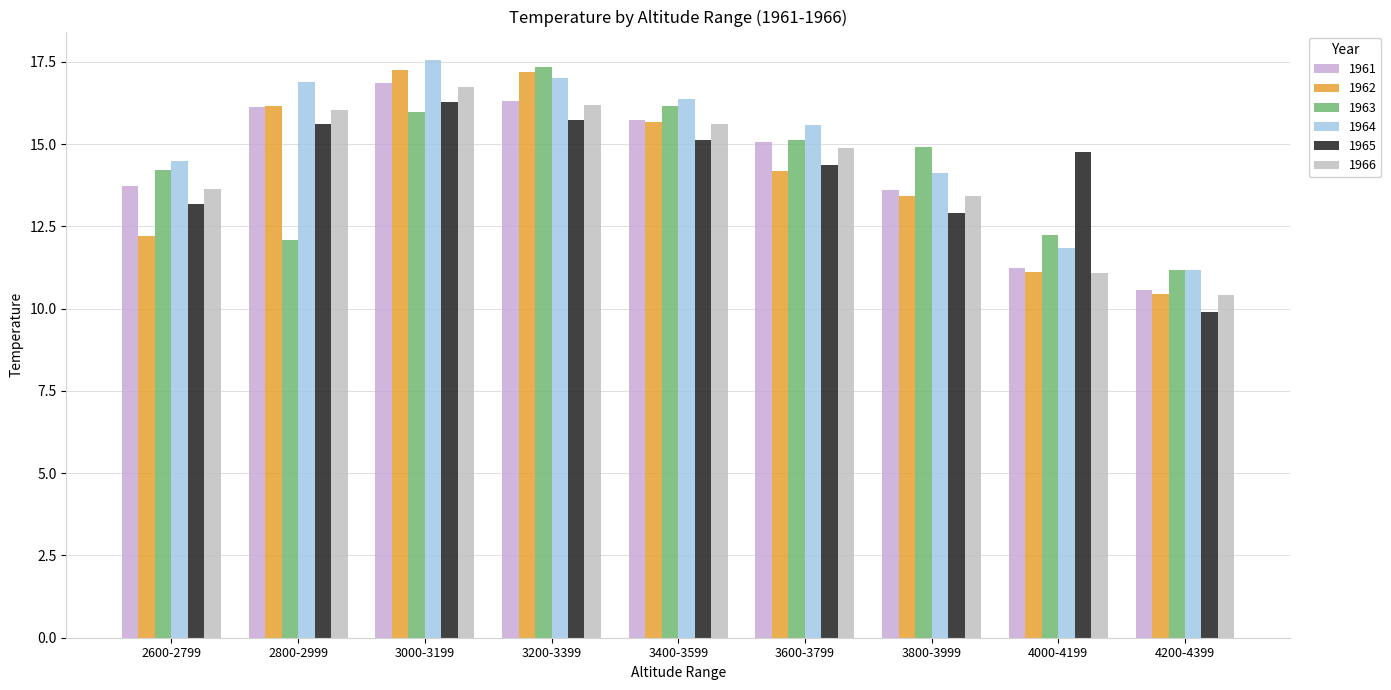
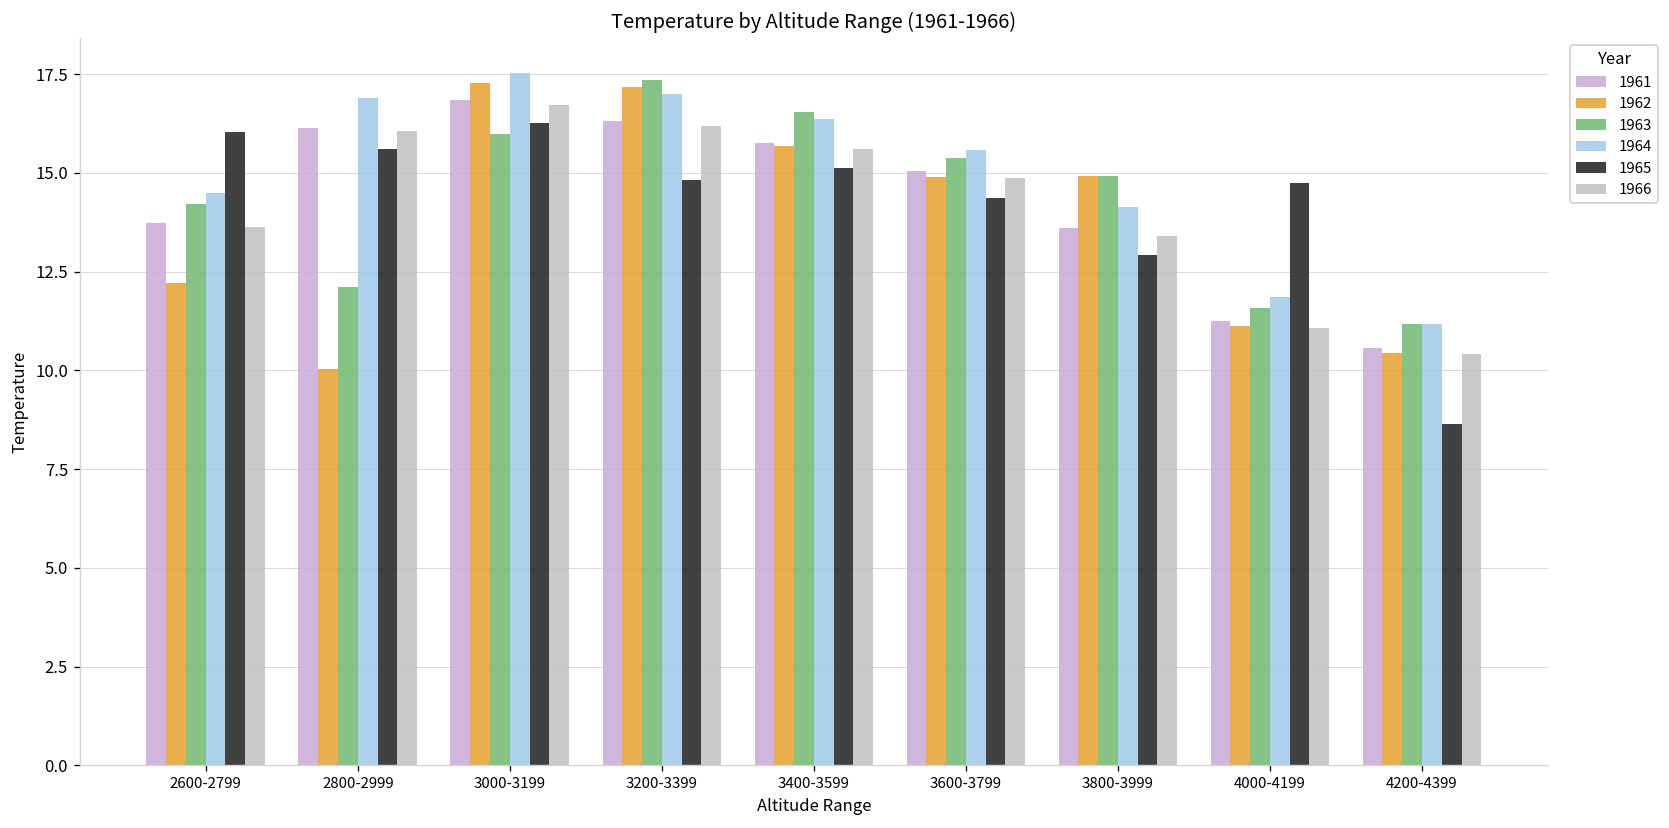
  {
    "1962": {
      "2600-2799": 12.2,
-     "2800-2999": 16.2,
+     "2800-2999": 10.0,
      "3000-3199": 17.3,
      "3200-3399": 17.2,
      "3400-3599": 15.7,
-     "3600-3799": 14.2,
-     "3800-3999": 13.4,
+     "3600-3799": 14.9,
+     "3800-3999": 14.9,
      "4000-4199": 11.1,
      "4200-4399": 10.4
    },
    "1963": {
      "2600-2799": 14.2,
      "2800-2999": 12.1,
      "3000-3199": 16.0,
      "3200-3399": 17.3,
-     "3400-3599": 16.2,
-     "3600-3799": 15.1,
+     "3400-3599": 16.5,
+     "3600-3799": 15.4,
      "3800-3999": 14.9,
-     "4000-4199": 12.2,
+     "4000-4199": 11.6,
      "4200-4399": 11.2
    },
    "1965": {
-     "2600-2799": 13.2,
+     "2600-2799": 16.0,
      "2800-2999": 15.6,
      "3000-3199": 16.3,
-     "3200-3399": 15.7,
+     "3200-3399": 14.8,
      "3400-3599": 15.1,
      "3600-3799": 14.4,
      "3800-3999": 12.9,
      "4000-4199": 14.7,
-     "4200-4399": 9.9
+     "4200-4399": 8.6
    }
  }
